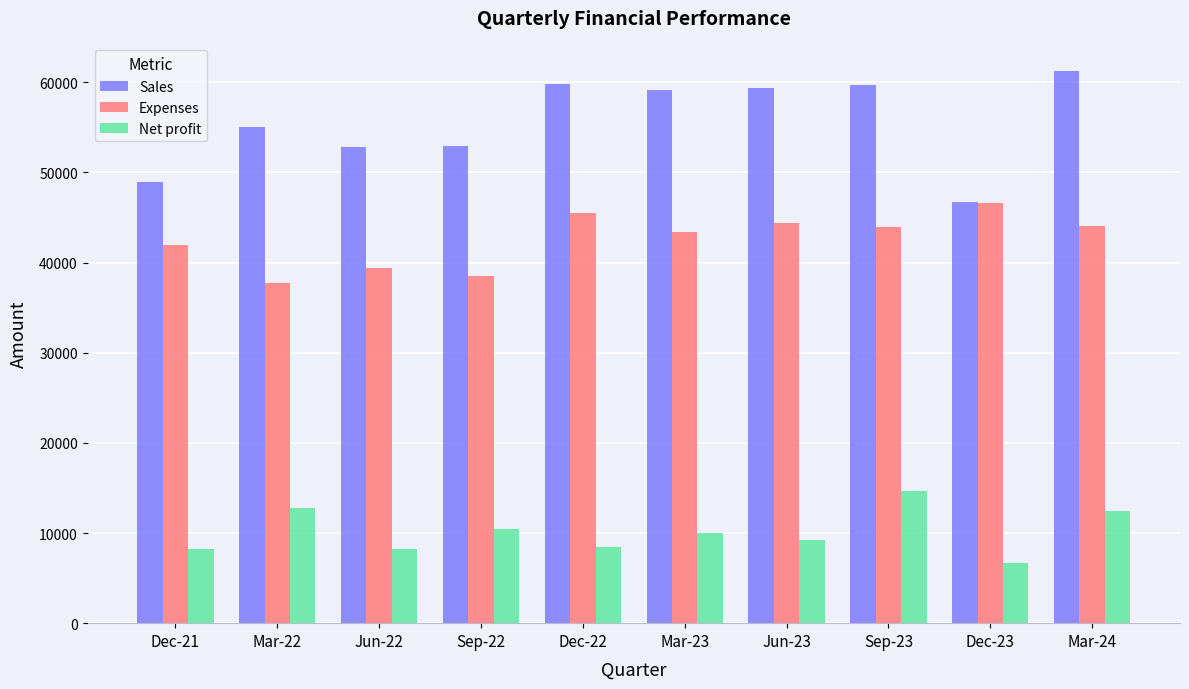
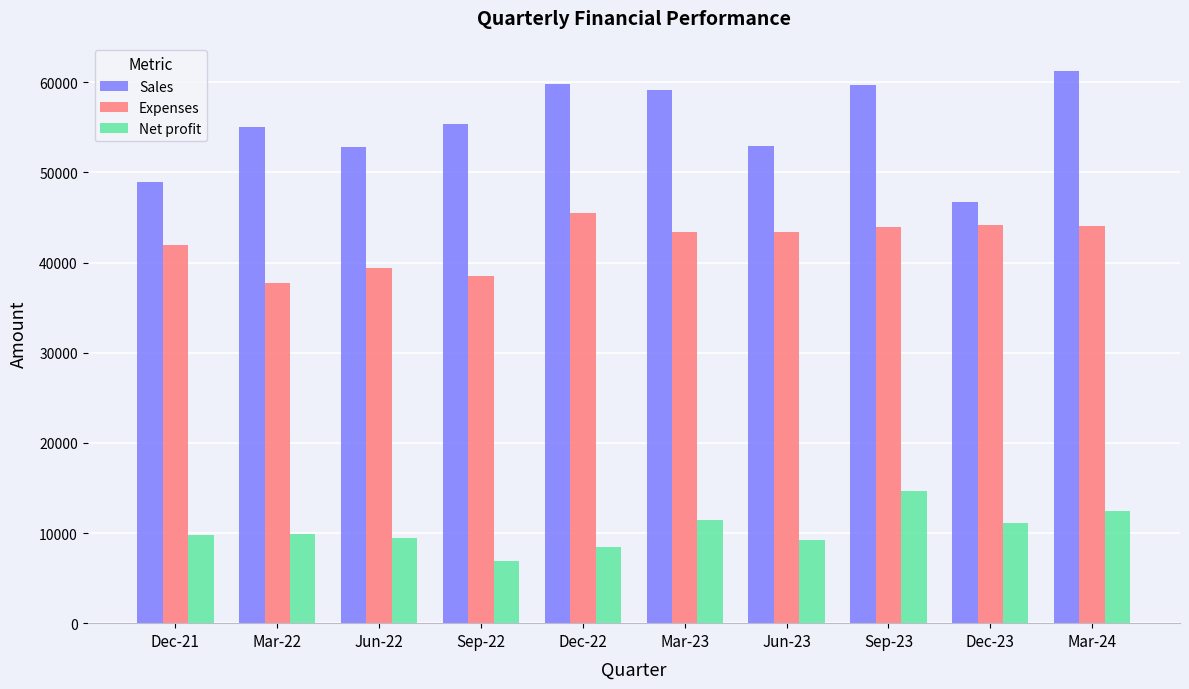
  {
    "Sales": {
      "Dec-21": 49000,
      "Mar-22": 55000,
      "Jun-22": 53000,
-     "Sep-22": 53000,
+     "Sep-22": 55000,
      "Dec-22": 60000,
      "Mar-23": 59000,
-     "Jun-23": 59000,
+     "Jun-23": 53000,
      "Sep-23": 60000,
      "Dec-23": 47000,
      "Mar-24": 61000
    },
    "Expenses": {
      "Dec-21": 42000,
      "Mar-22": 38000,
      "Jun-22": 39000,
      "Sep-22": 39000,
      "Dec-22": 45000,
      "Mar-23": 43000,
-     "Jun-23": 44000,
+     "Jun-23": 43000,
      "Sep-23": 44000,
-     "Dec-23": 47000,
+     "Dec-23": 44000,
      "Mar-24": 44000
    },
    "Net profit": {
-     "Dec-21": 8000,
-     "Mar-22": 13000,
-     "Jun-22": 8000,
-     "Sep-22": 10000,
+     "Dec-21": 10000,
+     "Mar-22": 10000,
+     "Jun-22": 9000,
+     "Sep-22": 7000,
      "Dec-22": 8000,
-     "Mar-23": 10000,
+     "Mar-23": 11000,
      "Jun-23": 9000,
      "Sep-23": 15000,
-     "Dec-23": 7000,
+     "Dec-23": 11000,
      "Mar-24": 12000
    }
  }
